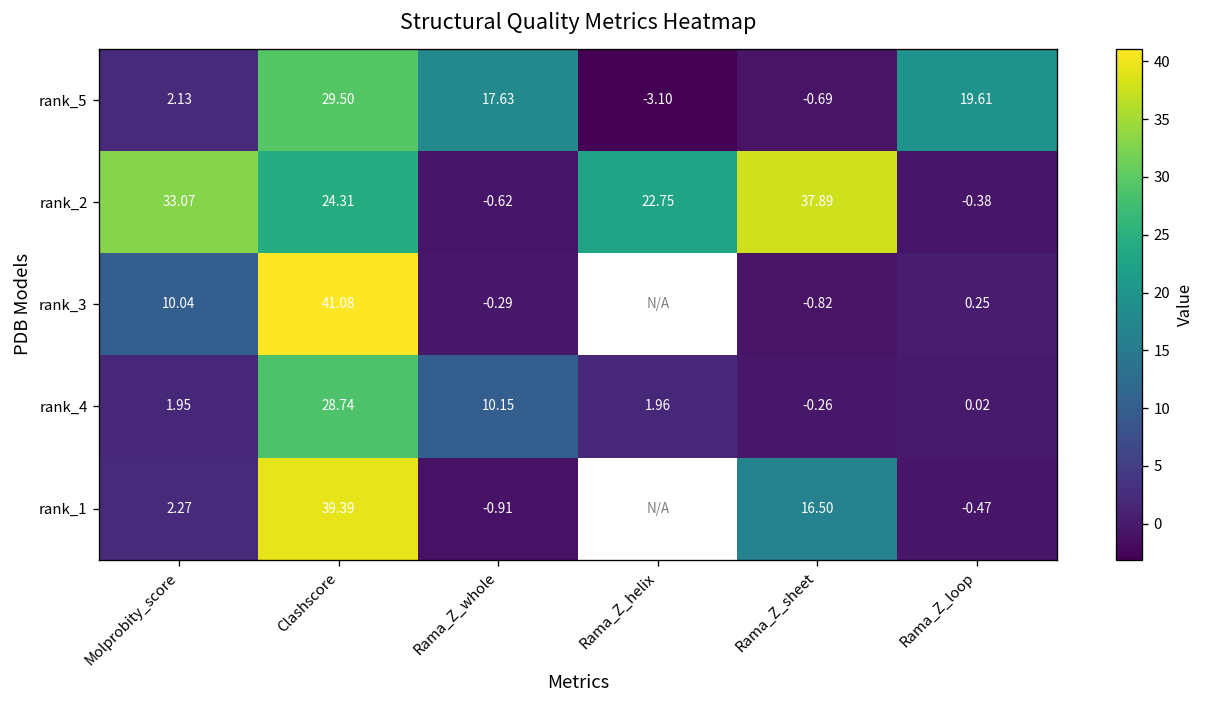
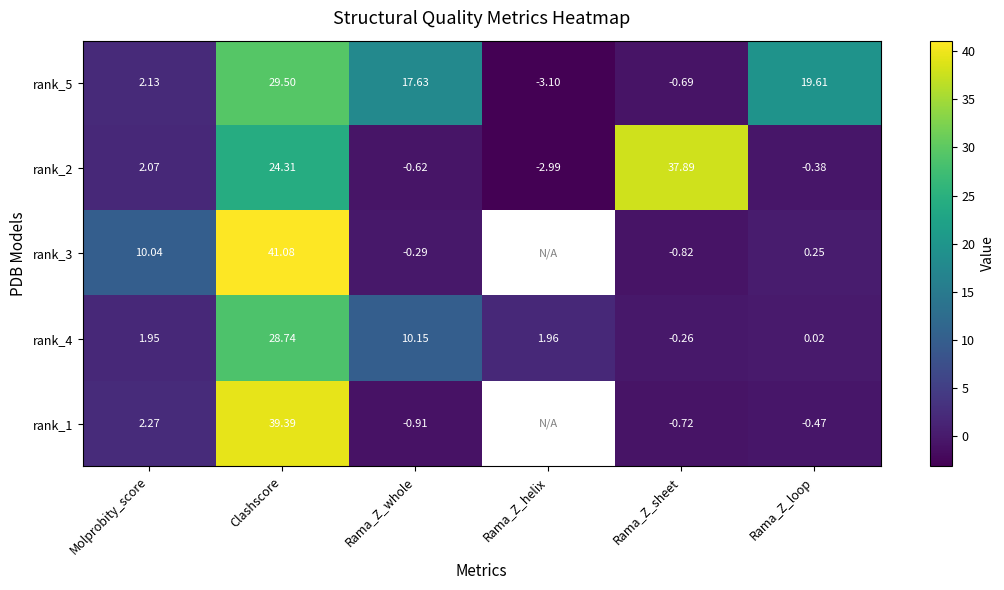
  {
    "rank_5": {
      "Molprobity_score": 2.13,
      "Clashscore": 29.50,
      "Rama_Z_whole": 17.63,
      "Rama_Z_helix": -3.10,
      "Rama_Z_sheet": -0.69,
      "Rama_Z_loop": 19.61
    },
    "rank_2": {
-     "Molprobity_score": 33.07,
+     "Molprobity_score": 2.07,
      "Clashscore": 24.31,
      "Rama_Z_whole": -0.62,
-     "Rama_Z_helix": 22.75,
+     "Rama_Z_helix": -2.99,
      "Rama_Z_sheet": 37.89,
      "Rama_Z_loop": -0.38
    },
    "rank_3": {
      "Molprobity_score": 10.04,
      "Clashscore": 41.08,
      "Rama_Z_whole": -0.29,
      "Rama_Z_sheet": -0.82,
      "Rama_Z_loop": 0.25
    },
    "rank_4": {
      "Molprobity_score": 1.95,
      "Clashscore": 28.74,
      "Rama_Z_whole": 10.15,
      "Rama_Z_helix": 1.96,
      "Rama_Z_sheet": -0.26,
      "Rama_Z_loop": 0.02
    },
    "rank_1": {
      "Molprobity_score": 2.27,
      "Clashscore": 39.39,
      "Rama_Z_whole": -0.91,
-     "Rama_Z_sheet": 16.50,
+     "Rama_Z_sheet": -0.72,
      "Rama_Z_loop": -0.47
    }
  }
